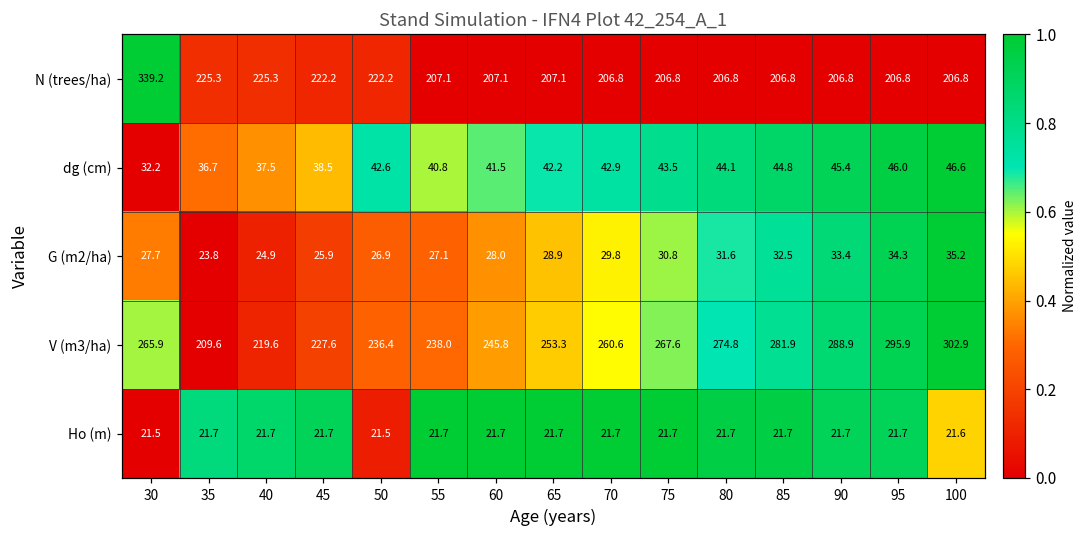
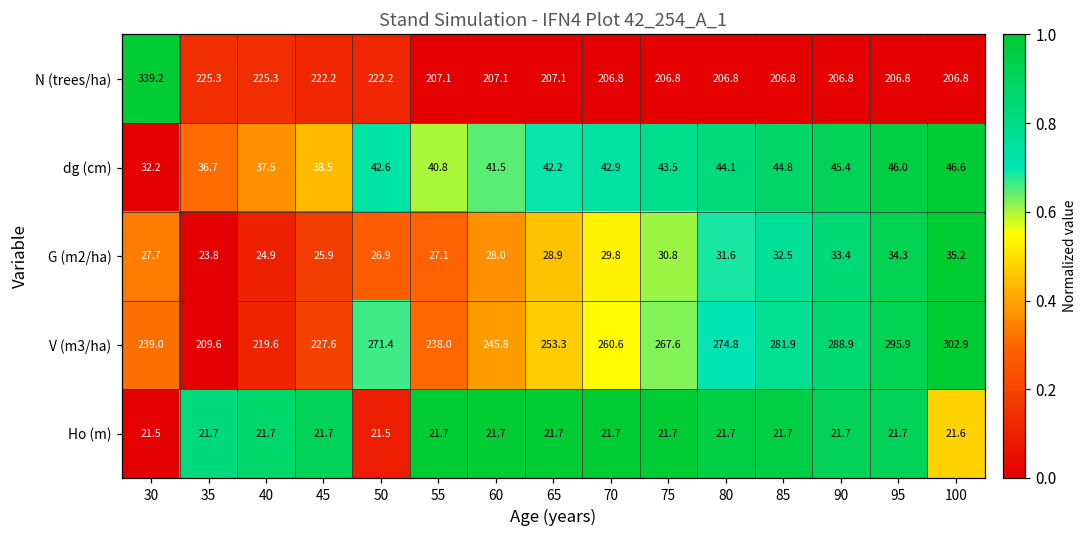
  {
    "N (trees/ha)": {
      "30": 339.2,
      "35": 225.3,
      "40": 225.3,
      "45": 222.2,
      "50": 222.2,
      "55": 207.1,
      "60": 207.1,
      "65": 207.1,
      "70": 206.8,
      "75": 206.8,
      "80": 206.8,
      "85": 206.8,
      "90": 206.8,
      "95": 206.8,
      "100": 206.8
    },
    "dg (cm)": {
      "30": 32.2,
      "35": 36.7,
      "40": 37.5,
      "45": 38.5,
      "50": 42.6,
      "55": 40.8,
      "60": 41.5,
      "65": 42.2,
      "70": 42.9,
      "75": 43.5,
      "80": 44.1,
      "85": 44.8,
      "90": 45.4,
      "95": 46.0,
      "100": 46.6
    },
    "G (m2/ha)": {
      "30": 27.7,
      "35": 23.8,
      "40": 24.9,
      "45": 25.9,
      "50": 26.9,
      "55": 27.1,
      "60": 28.0,
      "65": 28.9,
      "70": 29.8,
      "75": 30.8,
      "80": 31.6,
      "85": 32.5,
      "90": 33.4,
      "95": 34.3,
      "100": 35.2
    },
    "V (m3/ha)": {
-     "30": 265.9,
+     "30": 239.0,
      "35": 209.6,
      "40": 219.6,
      "45": 227.6,
-     "50": 236.4,
+     "50": 271.4,
      "55": 238.0,
      "60": 245.8,
      "65": 253.3,
      "70": 260.6,
      "75": 267.6,
      "80": 274.8,
      "85": 281.9,
      "90": 288.9,
      "95": 295.9,
      "100": 302.9
    },
    "Ho (m)": {
      "30": 21.5,
      "35": 21.7,
      "40": 21.7,
      "45": 21.7,
      "50": 21.5,
      "55": 21.7,
      "60": 21.7,
      "65": 21.7,
      "70": 21.7,
      "75": 21.7,
      "80": 21.7,
      "85": 21.7,
      "90": 21.7,
      "95": 21.7,
      "100": 21.6
    }
  }
